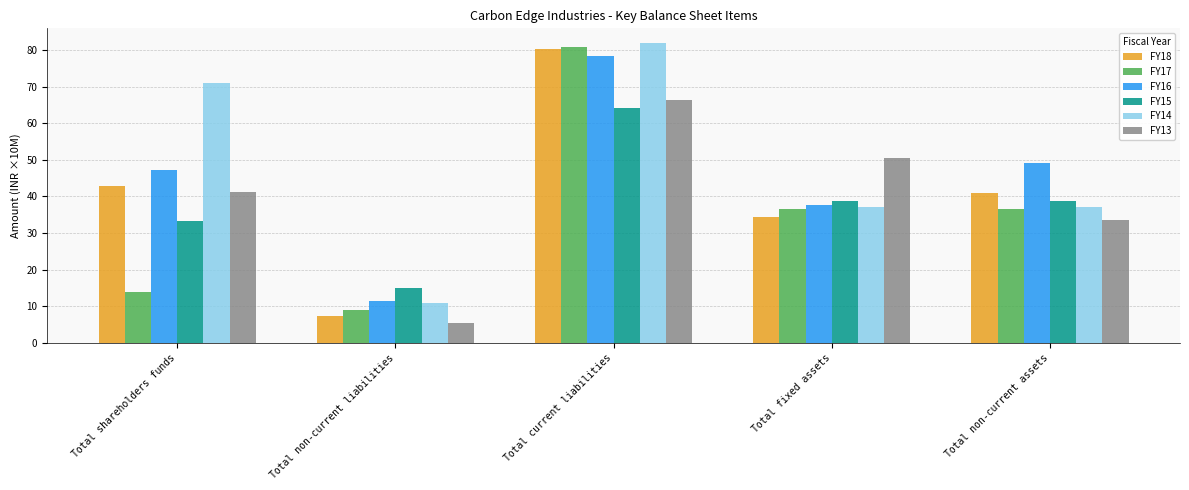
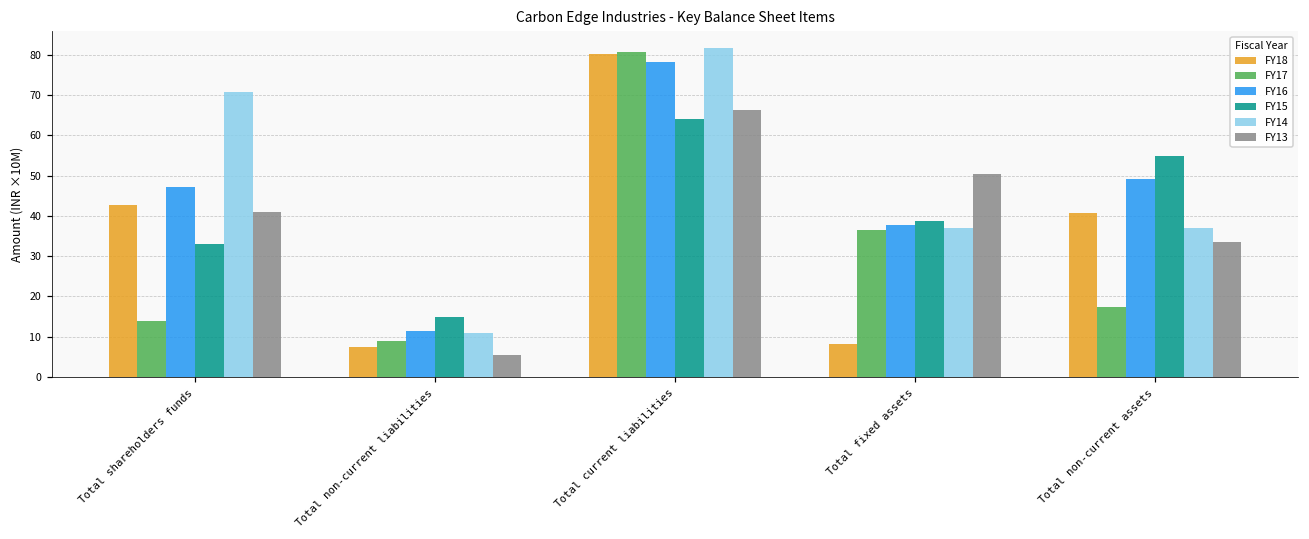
  {
    "FY18": {
      "Total shareholders funds": 43,
      "Total non-current liabilities": 7,
      "Total current liabilities": 80,
-     "Total fixed assets": 34,
+     "Total fixed assets": 8,
      "Total non-current assets": 41
    },
    "FY17": {
      "Total shareholders funds": 14,
      "Total non-current liabilities": 9,
      "Total current liabilities": 81,
      "Total fixed assets": 37,
-     "Total non-current assets": 37
+     "Total non-current assets": 17
    },
    "FY16": {
      "Total shareholders funds": 47,
      "Total non-current liabilities": 11,
      "Total current liabilities": 78,
      "Total fixed assets": 38,
      "Total non-current assets": 49
    },
    "FY15": {
      "Total shareholders funds": 33,
      "Total non-current liabilities": 15,
      "Total current liabilities": 64,
      "Total fixed assets": 39,
-     "Total non-current assets": 39
+     "Total non-current assets": 55
    },
    "FY14": {
      "Total shareholders funds": 71,
      "Total non-current liabilities": 11,
      "Total current liabilities": 82,
      "Total fixed assets": 37,
      "Total non-current assets": 37
    },
    "FY13": {
      "Total shareholders funds": 41,
      "Total non-current liabilities": 5,
      "Total current liabilities": 66,
      "Total fixed assets": 50,
      "Total non-current assets": 33
    }
  }
